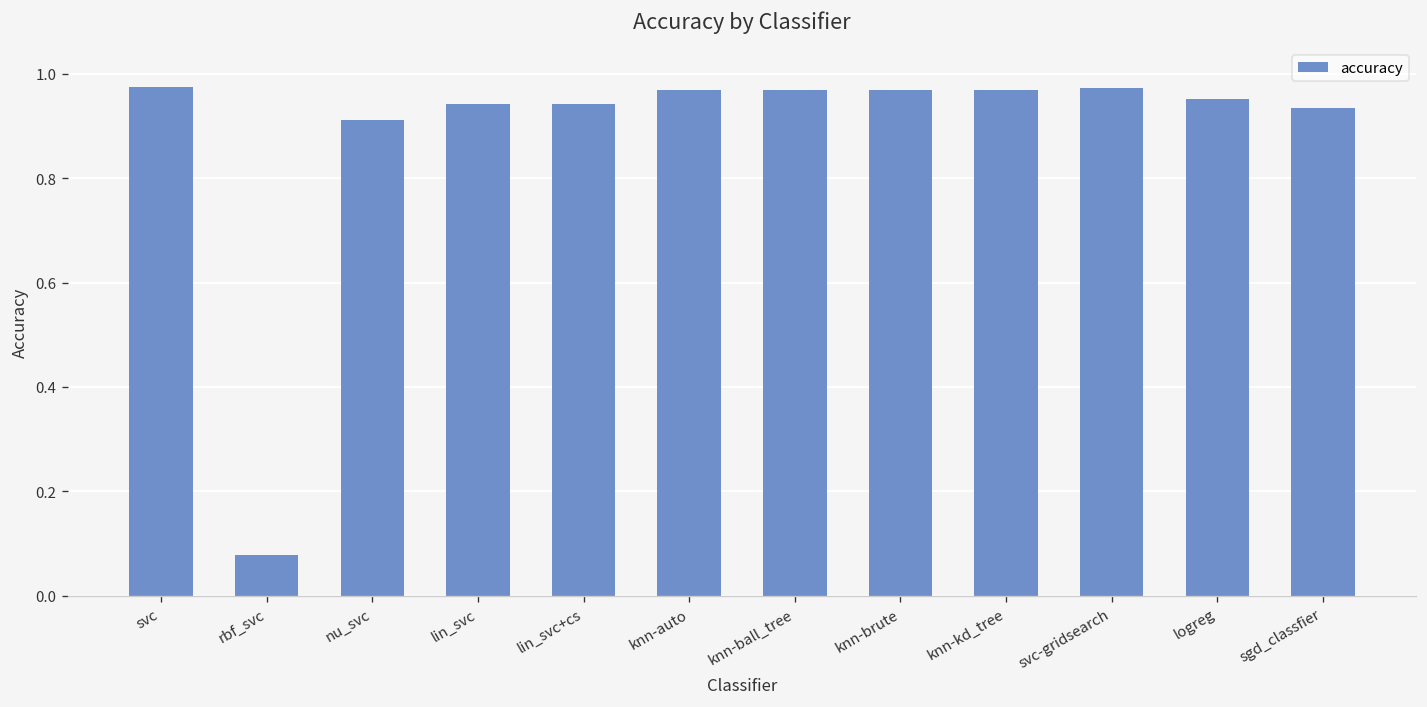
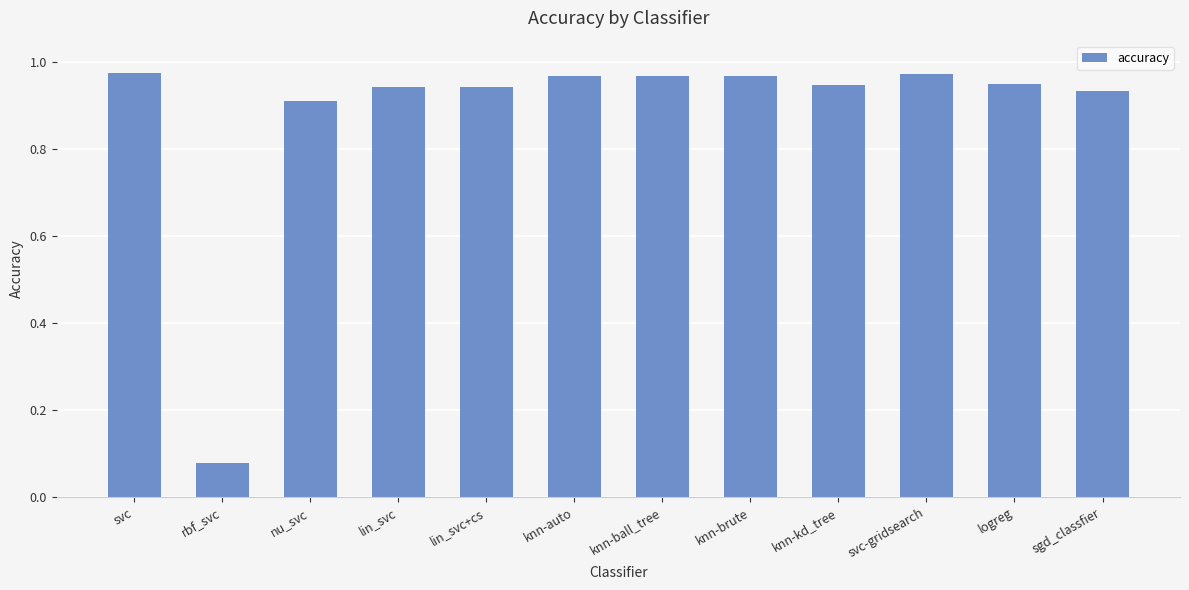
  {
    "svc": 0.97,
    "rbf_svc": 0.08,
    "nu_svc": 0.91,
    "lin_svc": 0.94,
    "lin_svc+cs": 0.94,
    "knn-auto": 0.97,
    "knn-ball_tree": 0.97,
    "knn-brute": 0.97,
-   "knn-kd_tree": 0.97,
+   "knn-kd_tree": 0.95,
    "svc-gridsearch": 0.97,
    "logreg": 0.95,
    "sgd_classfier": 0.93
  }
